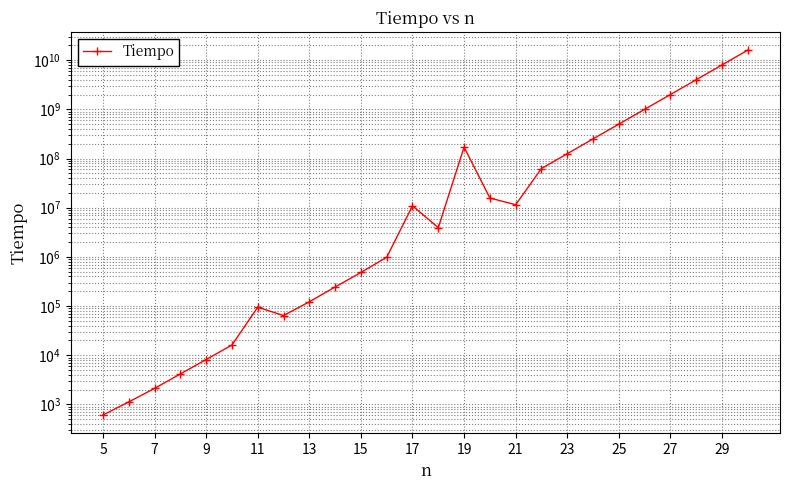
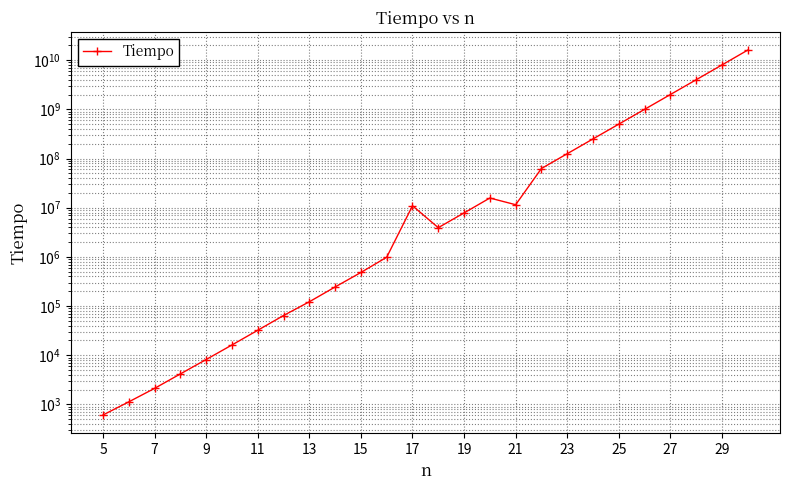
  {
    "5": 600,
    "7": 2100,
    "9": 8000,
-   "11": 100000,
+   "11": 30000,
    "13": 120000,
    "15": 500000,
    "17": 11000000,
-   "19": 170000000,
+   "19": 8000000,
    "21": 12000000,
    "23": 130000000,
    "25": 500000000,
    "27": 2000000000,
    "29": 8000000000
  }
